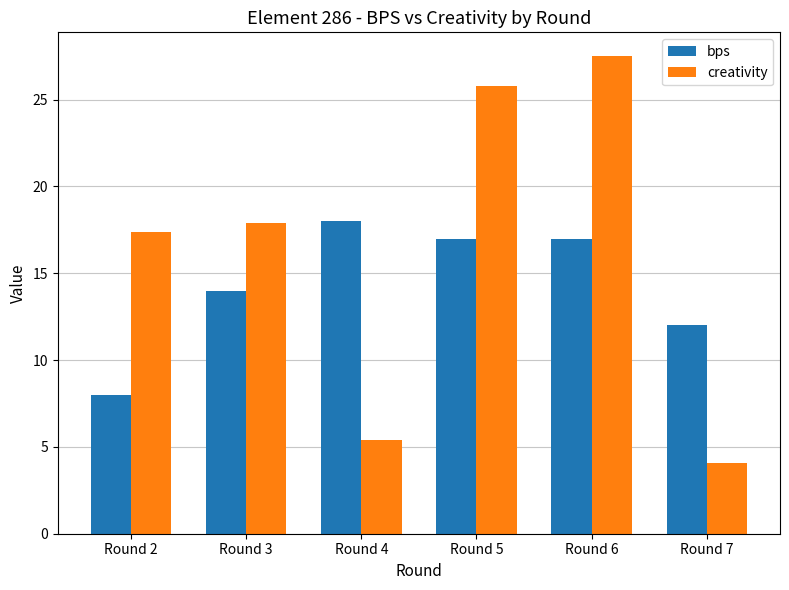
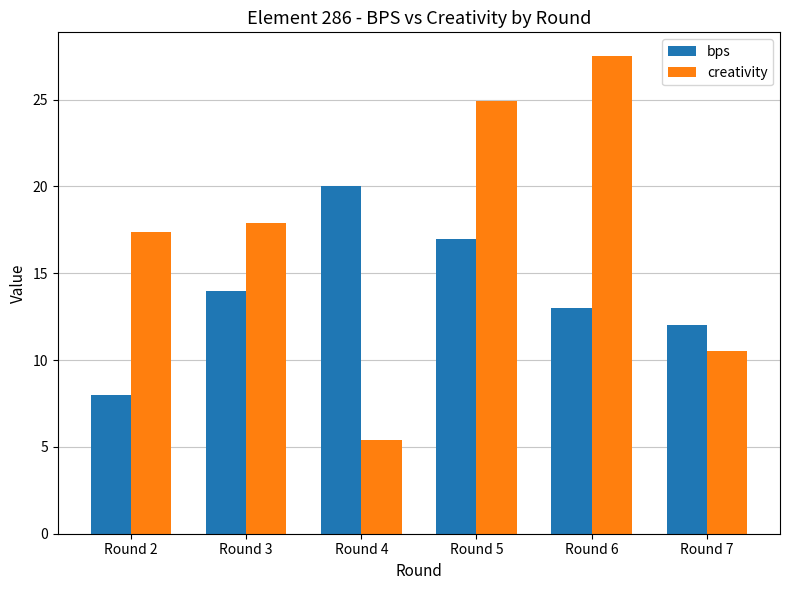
  {
    "bps": {
      "Round 2": 8,
      "Round 3": 14,
-     "Round 4": 18,
+     "Round 4": 20,
      "Round 5": 17,
-     "Round 6": 17,
+     "Round 6": 13,
      "Round 7": 12
    },
    "creativity": {
      "Round 2": 17.4,
      "Round 3": 17.9,
      "Round 4": 5.4,
-     "Round 5": 25.8,
+     "Round 5": 24.9,
      "Round 6": 27.5,
-     "Round 7": 4.1
+     "Round 7": 10.5
    }
  }
